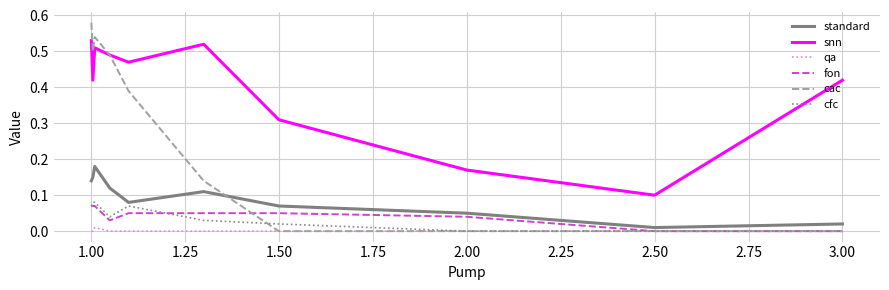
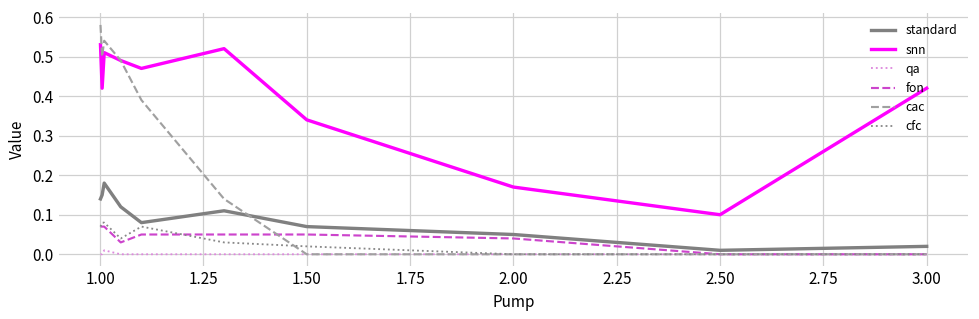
  {
    "snn": {
-     "1.50": 0.31,
+     "1.50": 0.34,
      "2.00": 0.17,
      "2.50": 0.10,
      "3.00": 0.42
    },
    "fon": {
      "1.50": 0.05,
      "2.00": 0.04
    }
  }
